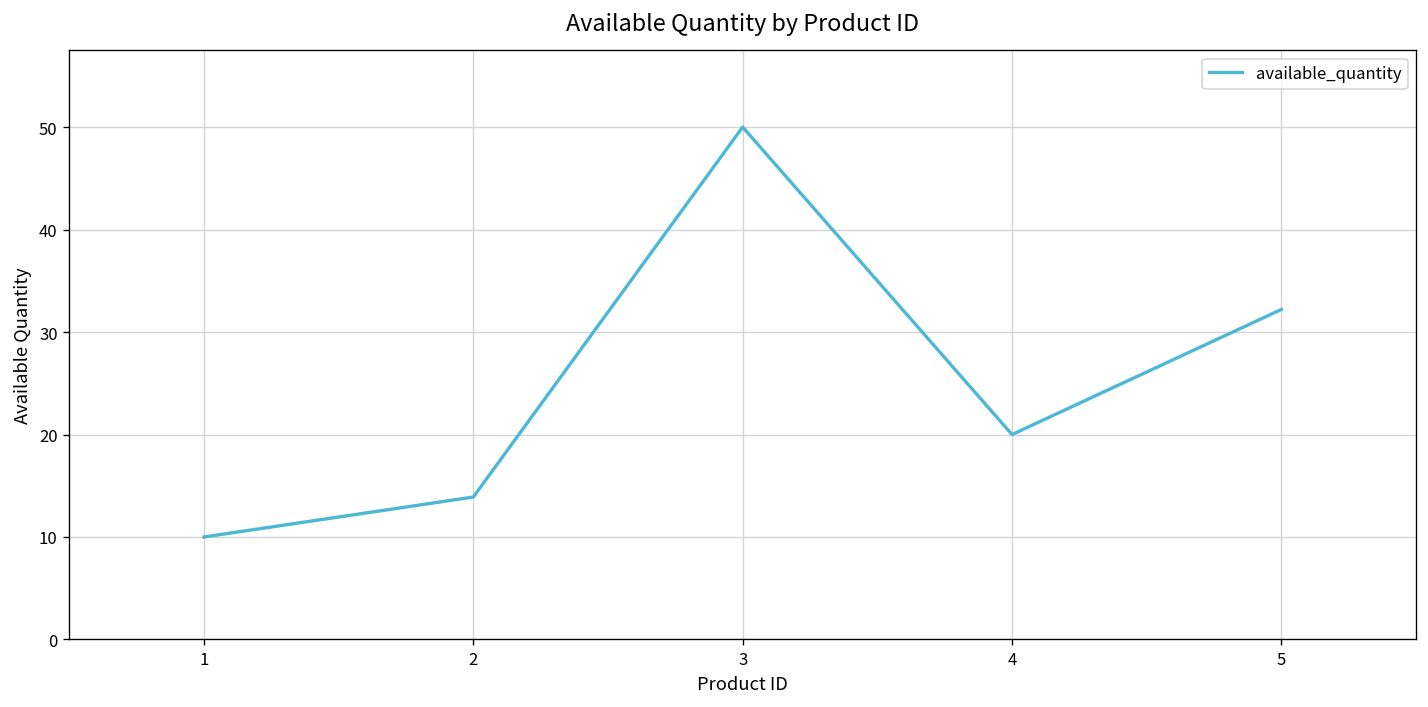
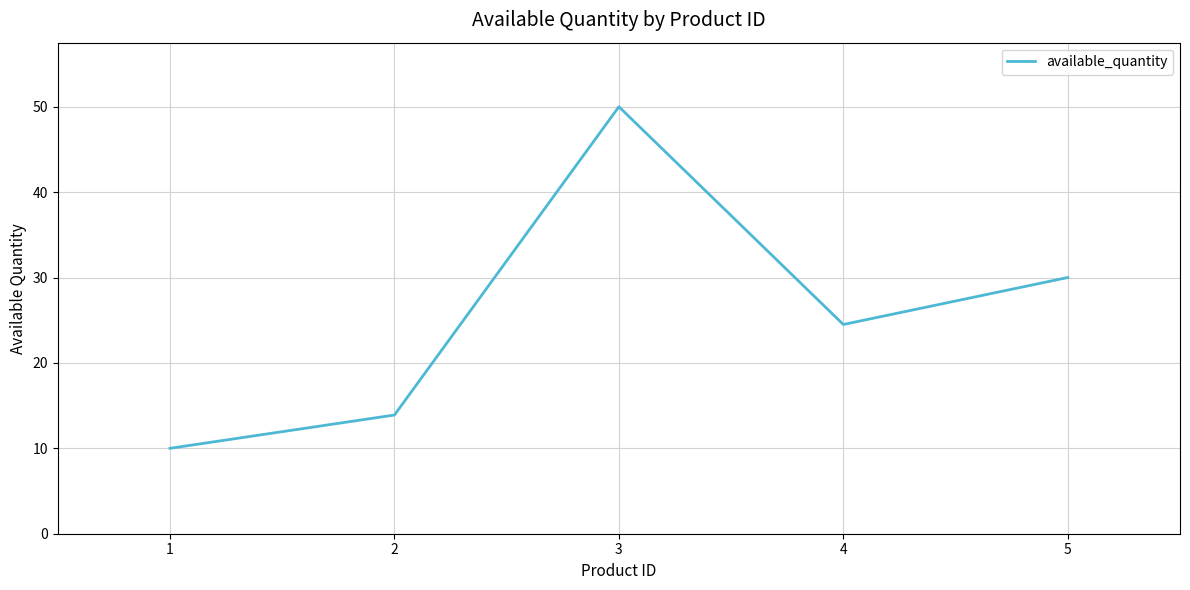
  {
    "1": 10,
    "2": 14,
    "3": 50,
-   "4": 20,
-   "5": 32
+   "4": 25,
+   "5": 30
  }
